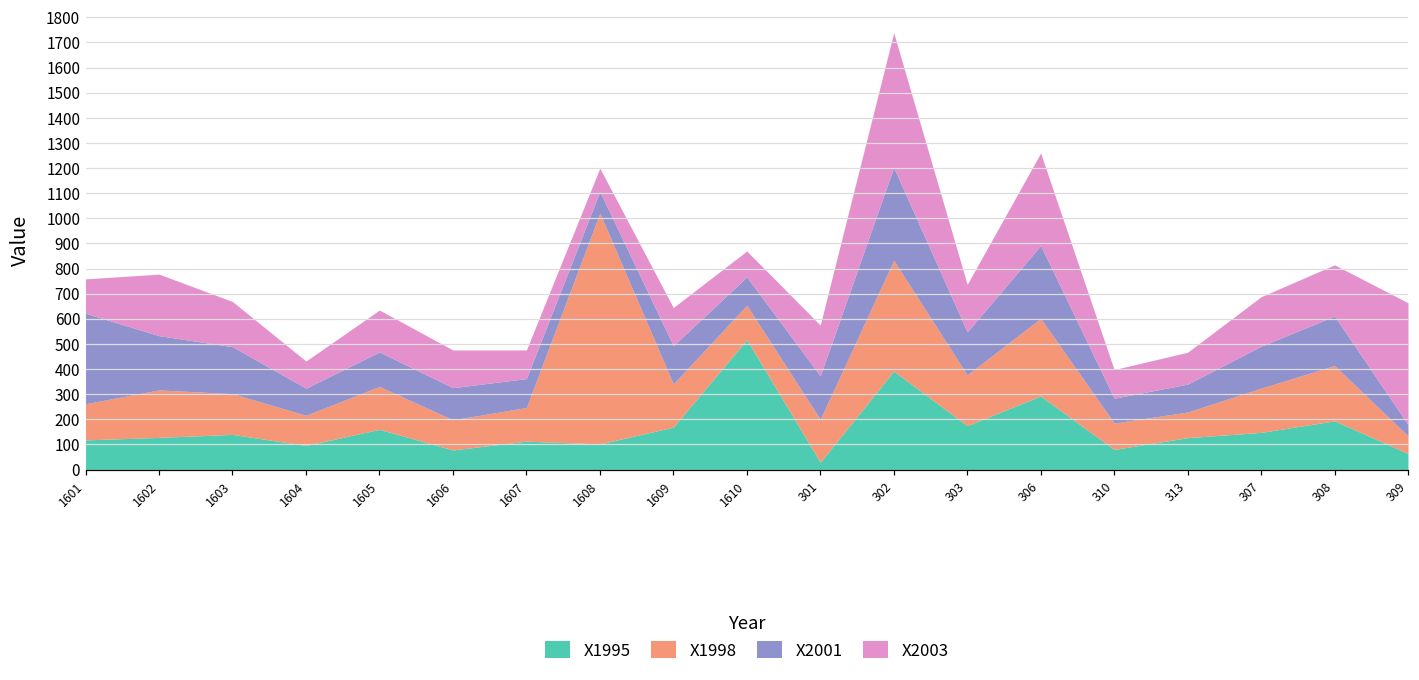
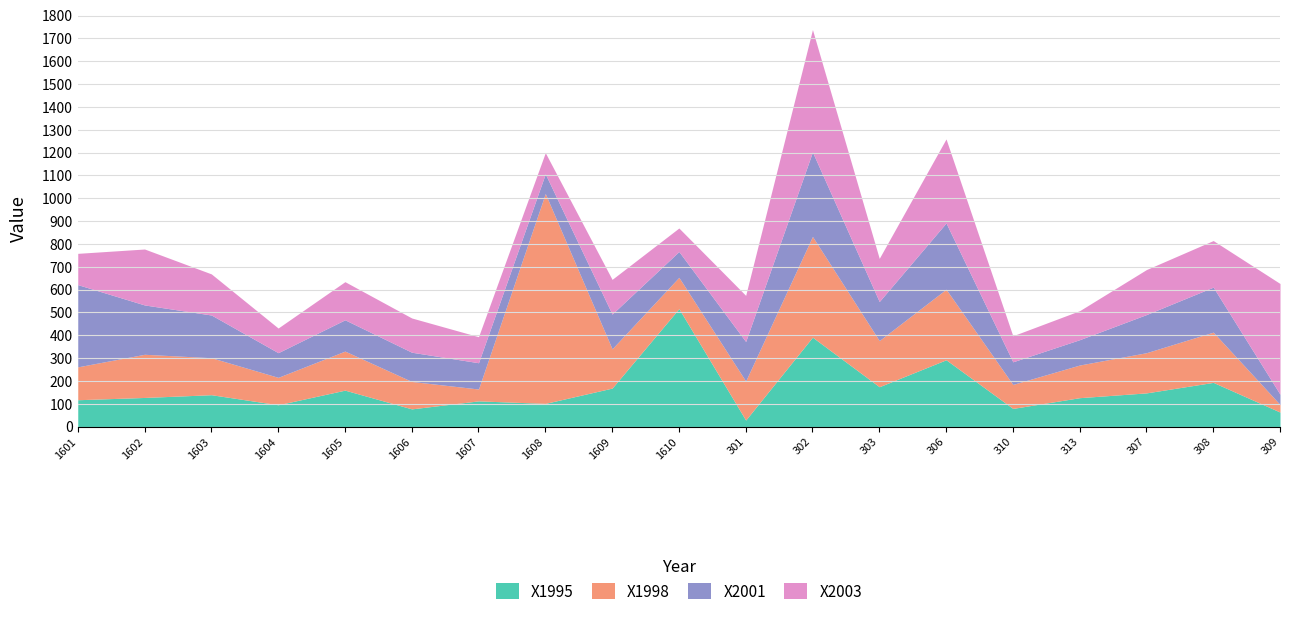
  {
    "X1995": {
      "1601": 120,
      "1602": 130,
      "1603": 140,
      "1604": 100,
      "1605": 160,
      "1606": 80,
      "1607": 110,
      "1608": 100,
      "1609": 170,
      "1610": 520,
      "301": 30,
      "302": 390,
      "303": 180,
      "306": 290,
      "310": 80,
      "313": 130,
      "307": 150,
      "308": 190,
      "309": 60
    },
    "X1998": {
      "1601": 140,
      "1602": 190,
      "1603": 160,
      "1604": 120,
      "1605": 170,
      "1606": 120,
-     "1607": 130,
+     "1607": 50,
      "1608": 920,
      "1609": 170,
      "1610": 140,
      "301": 170,
      "302": 440,
      "303": 200,
      "306": 310,
      "310": 110,
-     "313": 100,
+     "313": 140,
      "307": 180,
      "308": 220,
-     "309": 70
+     "309": 30
    },
    "X2001": {
      "1601": 360,
      "1602": 220,
      "1603": 190,
      "1604": 110,
      "1605": 140,
      "1606": 130,
      "1607": 120,
      "1608": 90,
      "1609": 150,
      "1610": 110,
      "301": 170,
      "302": 370,
      "303": 170,
      "306": 290,
      "310": 100,
      "313": 110,
      "307": 170,
      "308": 200,
      "309": 50
    },
    "X2003": {
      "1601": 140,
      "1602": 250,
      "1603": 180,
      "1604": 110,
      "1605": 170,
      "1606": 150,
      "1607": 110,
      "1608": 90,
      "1609": 150,
      "1610": 100,
      "301": 200,
      "302": 540,
      "303": 190,
      "306": 370,
      "310": 110,
      "313": 130,
      "307": 200,
      "308": 200,
      "309": 490
    }
  }
